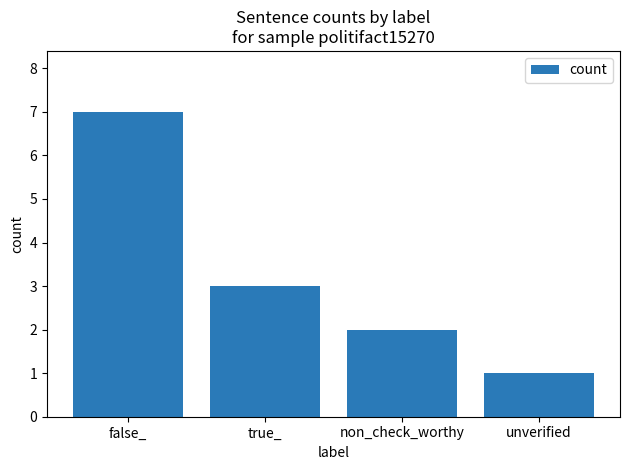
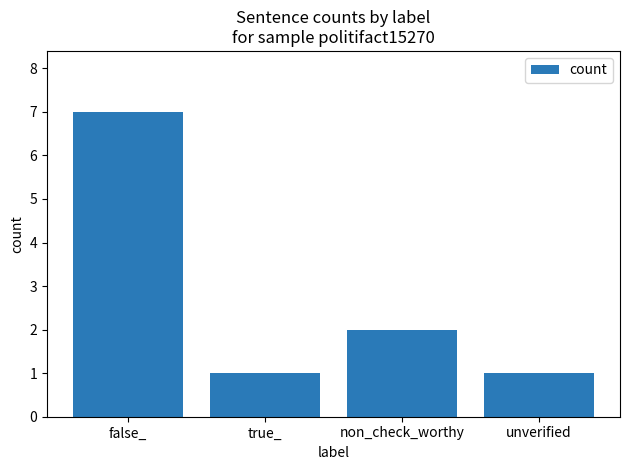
  {
    "false_": 7,
-   "true_": 3,
+   "true_": 1,
    "non_check_worthy": 2,
    "unverified": 1
  }
